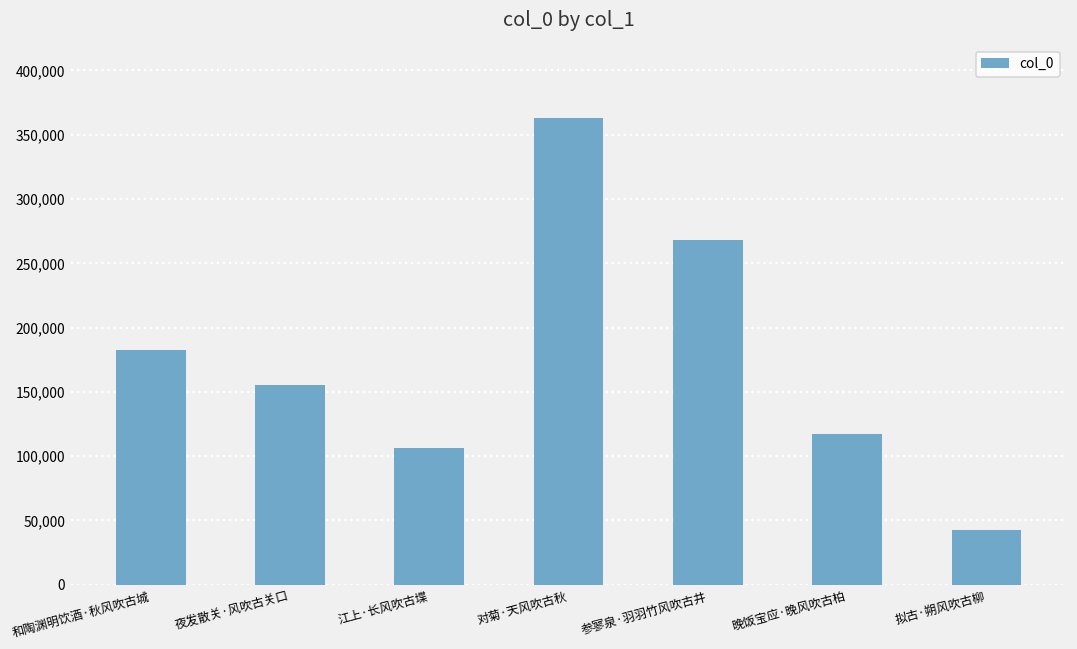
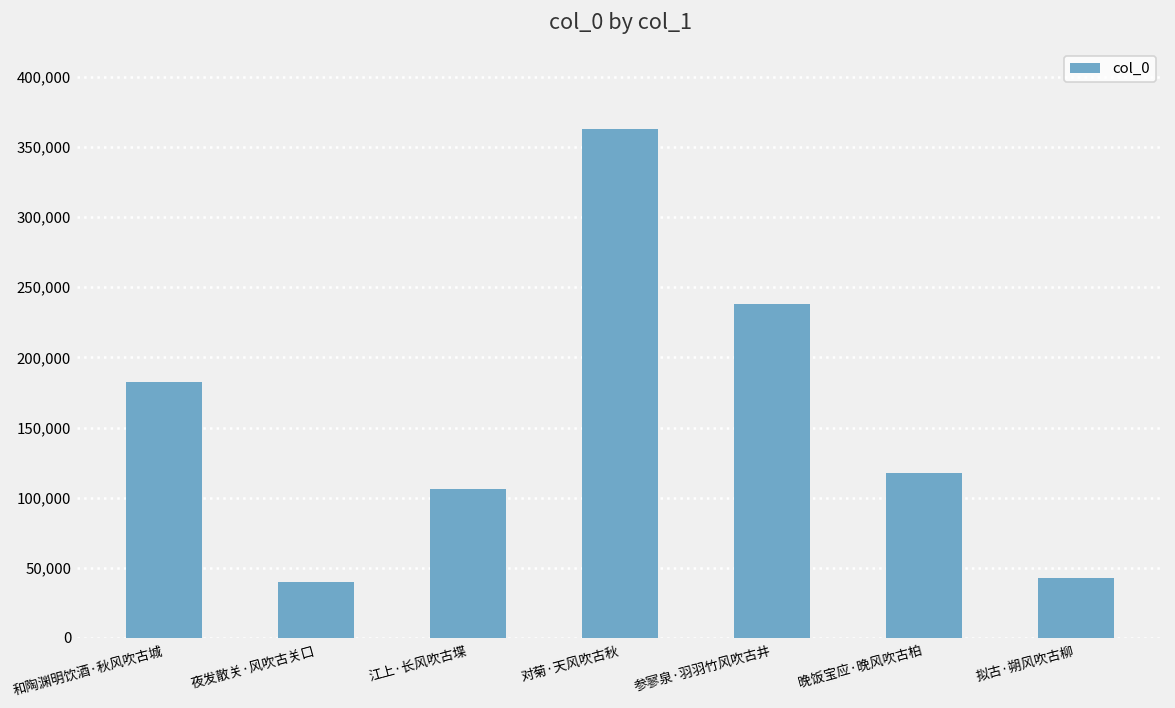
  {
    "和陶渊明饮酒·秋风吹古城": "182,000",
-   "夜发散关·风吹古关口": "155,000",
+   "夜发散关·风吹古关口": "40,000",
    "江上·长风吹古堞": "106,000",
    "对菊·天风吹古秋": "363,000",
-   "参寥泉·羽羽竹风吹古井": "268,000",
+   "参寥泉·羽羽竹风吹古井": "238,000",
    "晚饭宝应·晚风吹古柏": "117,000",
    "拟古·朔风吹古柳": "43,000"
  }
